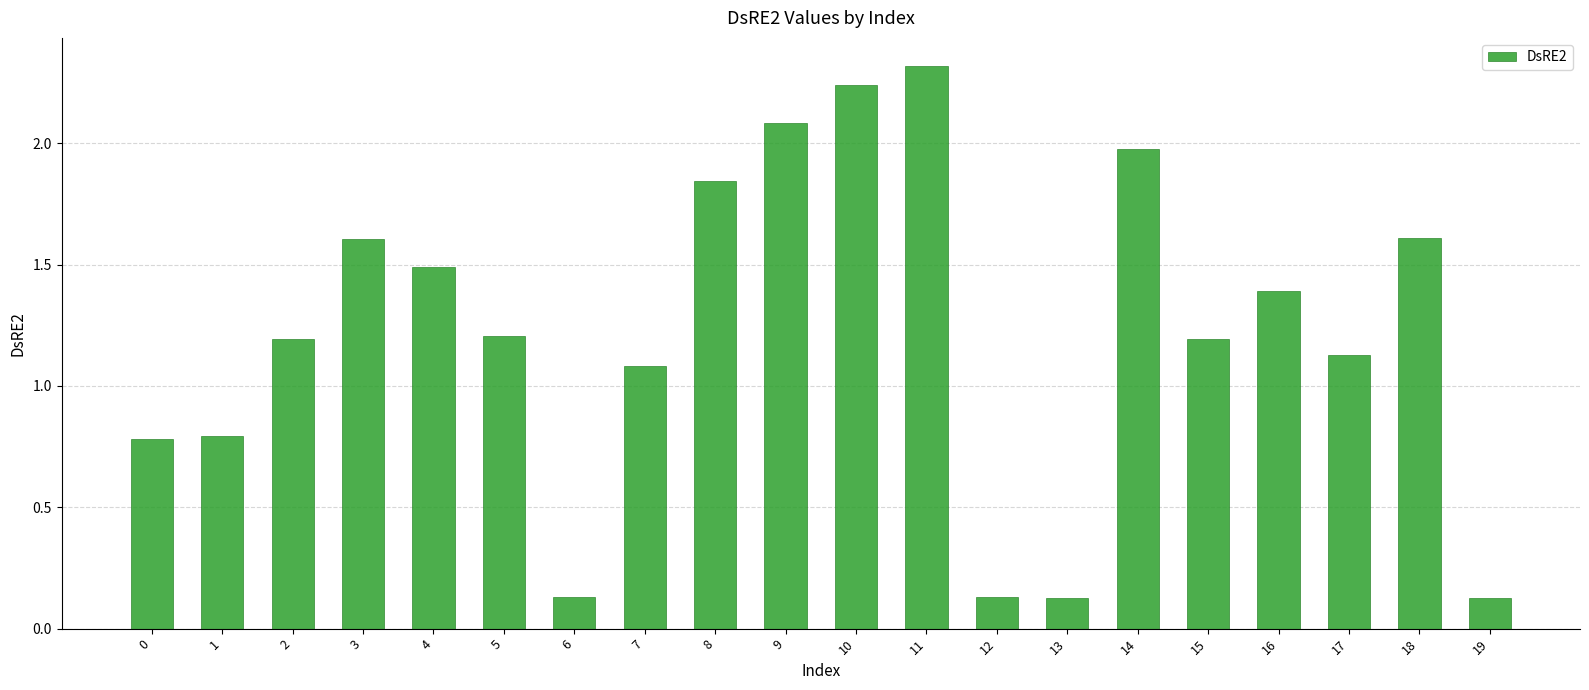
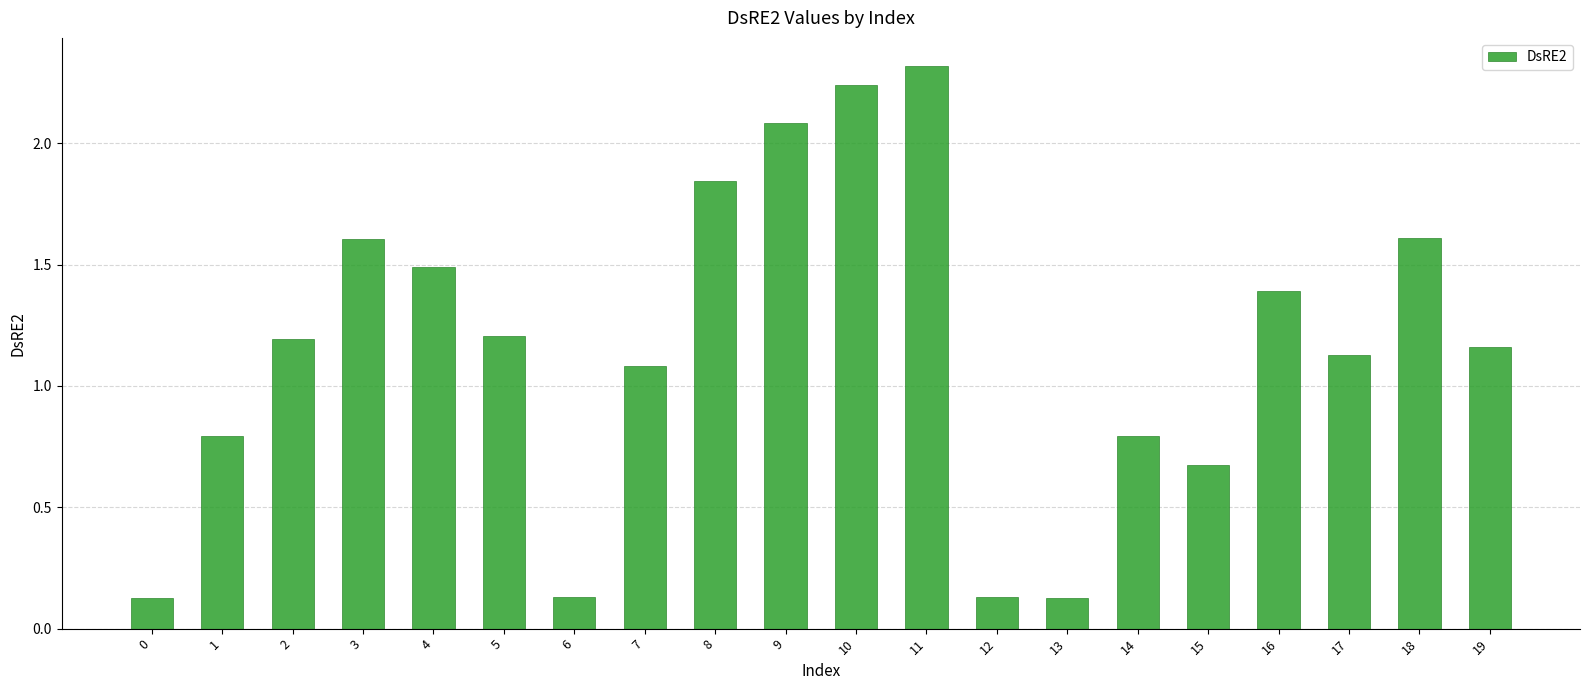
  {
-   "0": 0.78,
+   "0": 0.13,
    "1": 0.80,
    "2": 1.19,
    "3": 1.60,
    "4": 1.49,
    "5": 1.21,
    "6": 0.13,
    "7": 1.08,
    "8": 1.85,
    "9": 2.08,
    "10": 2.24,
    "11": 2.32,
    "12": 0.13,
    "13": 0.13,
-   "14": 1.98,
-   "15": 1.19,
+   "14": 0.80,
+   "15": 0.68,
    "16": 1.39,
    "17": 1.13,
    "18": 1.61,
-   "19": 0.13
+   "19": 1.16
  }
